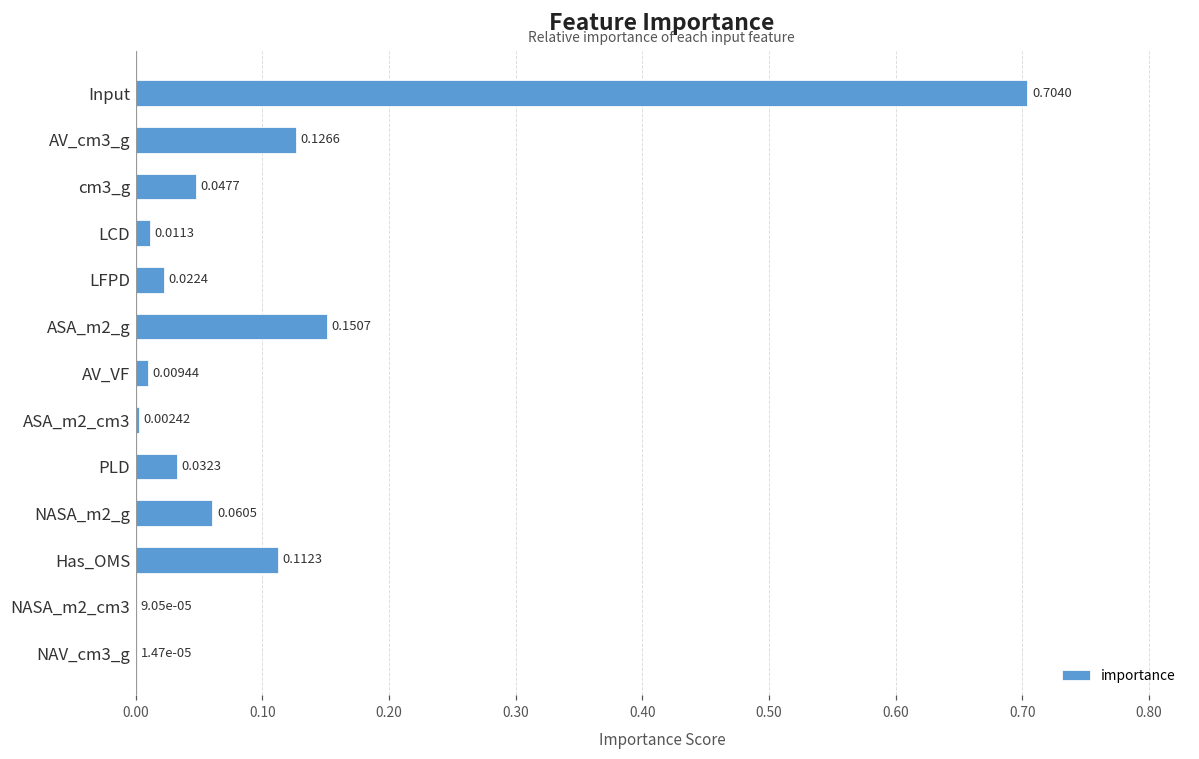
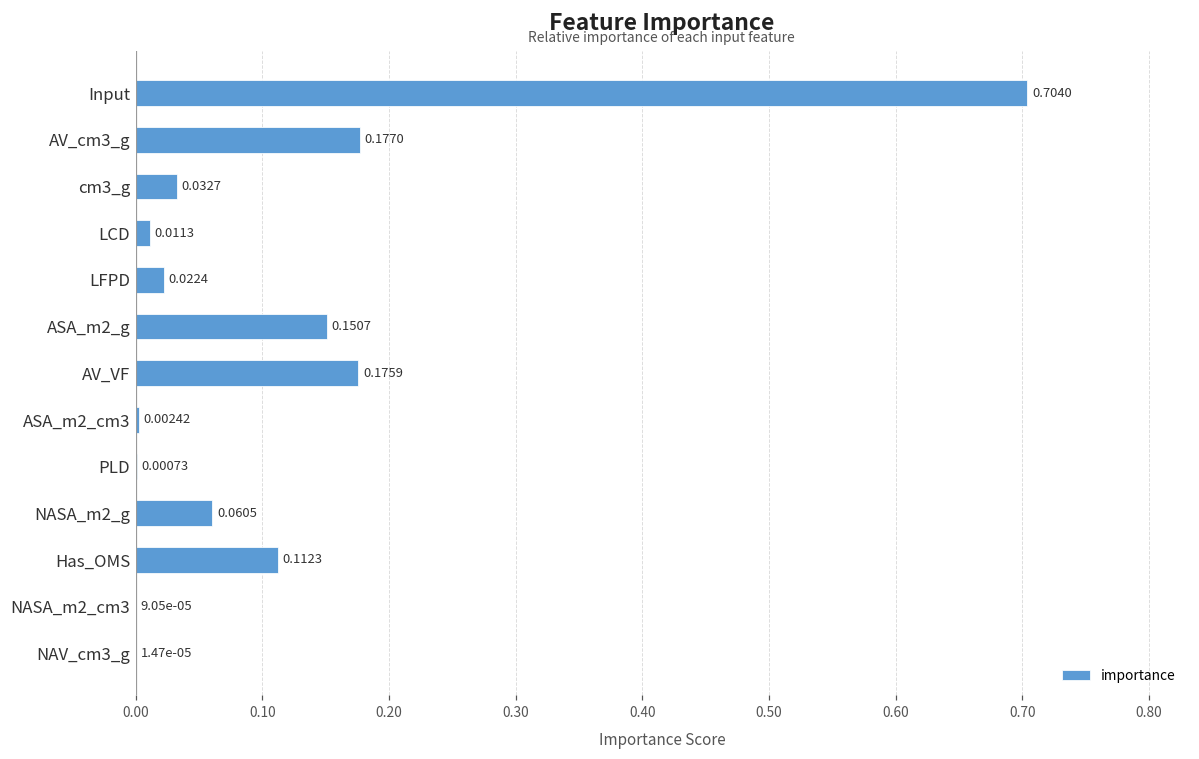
  {
    "Input": "0.7040",
-   "AV_cm3_g": "0.1266",
-   "cm3_g": "0.0477",
+   "AV_cm3_g": "0.1770",
+   "cm3_g": "0.0327",
    "LCD": "0.0113",
    "LFPD": "0.0224",
    "ASA_m2_g": "0.1507",
-   "AV_VF": "0.00944",
+   "AV_VF": "0.1759",
    "ASA_m2_cm3": "0.00242",
-   "PLD": "0.0323",
+   "PLD": "0.00073",
    "NASA_m2_g": "0.0605",
    "Has_OMS": "0.1123",
    "NASA_m2_cm3": "9.05e-05",
    "NAV_cm3_g": "1.47e-05"
  }
